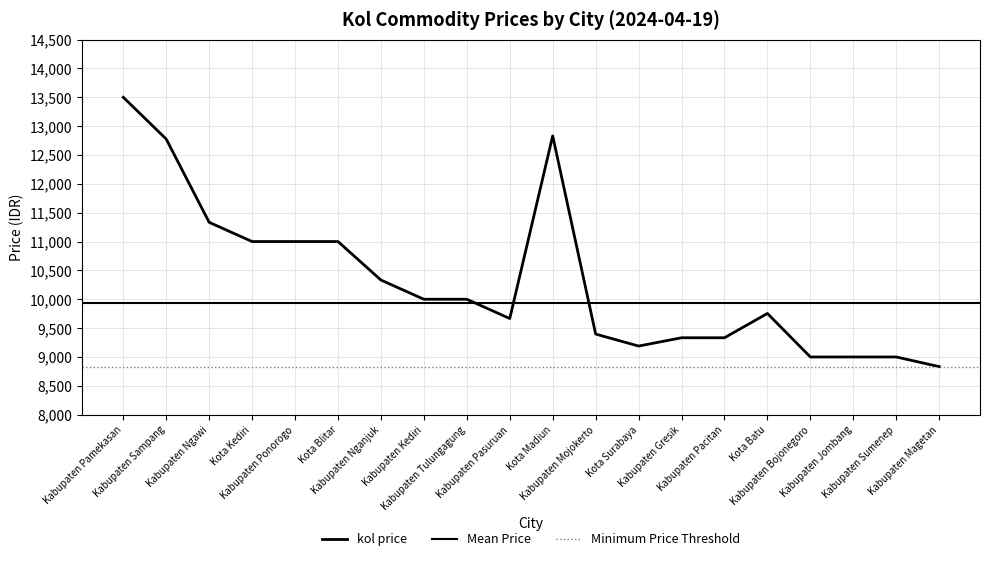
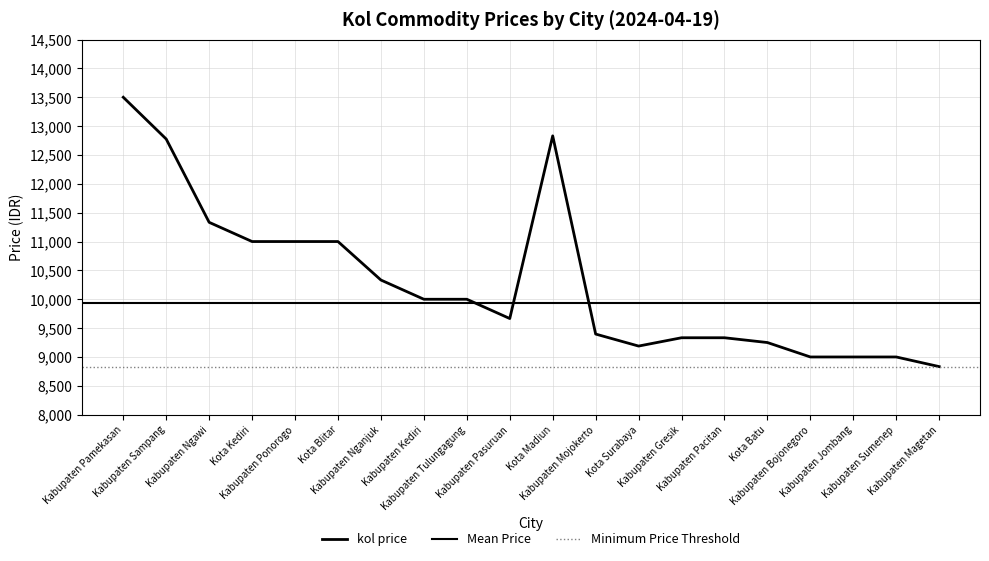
  {
    "Kabupaten Pamekasan": "13,500",
    "Kabupaten Sampang": "12,800",
    "Kabupaten Ngawi": "11,300",
    "Kota Kediri": "11,000",
    "Kabupaten Ponorogo": "11,000",
    "Kota Blitar": "11,000",
    "Kabupaten Nganjuk": "10,300",
    "Kabupaten Kediri": "10,000",
    "Kabupaten Tulungagung": "10,000",
    "Kabupaten Pasuruan": "9,700",
    "Kota Madiun": "12,800",
    "Kabupaten Mojokerto": "9,400",
    "Kota Surabaya": "9,200",
    "Kabupaten Gresik": "9,300",
    "Kabupaten Pacitan": "9,300",
-   "Kota Batu": "9,800",
+   "Kota Batu": "9,300",
    "Kabupaten Bojonegoro": "9,000",
    "Kabupaten Jombang": "9,000",
    "Kabupaten Sumenep": "9,000",
    "Kabupaten Magetan": "8,800"
  }
